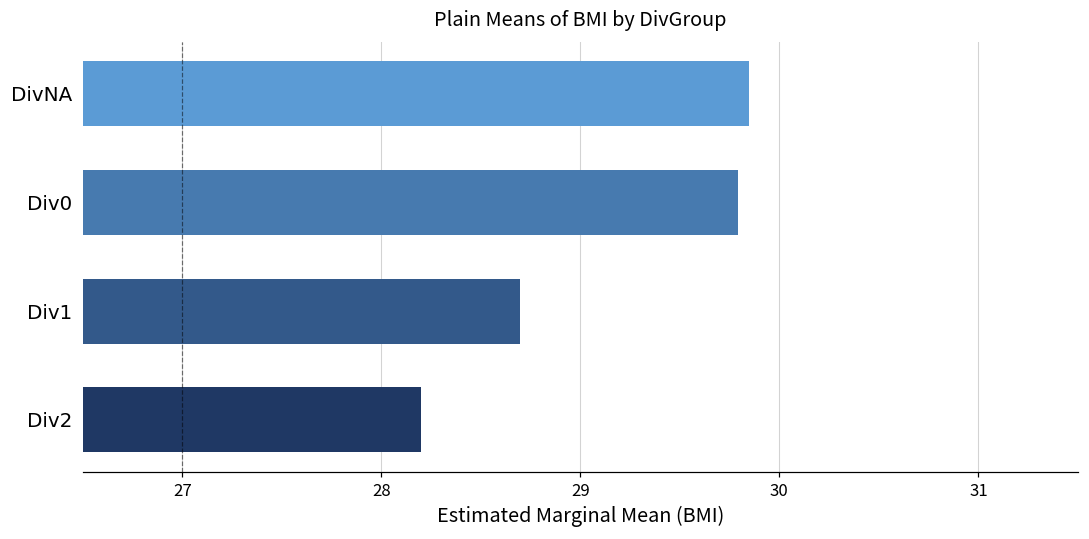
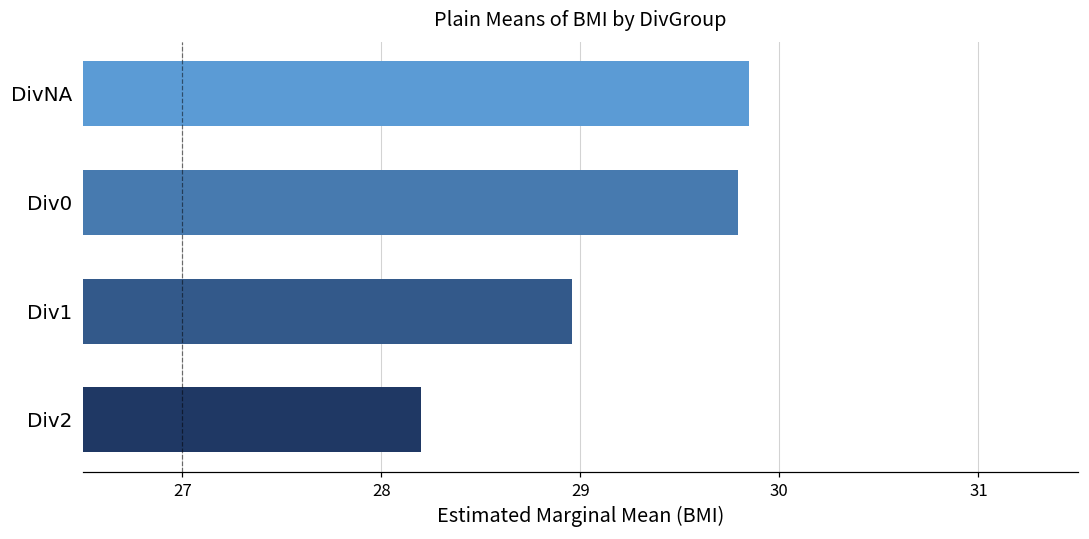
  {
    "DivNA": 29.85,
    "Div0": 29.79,
-   "Div1": 28.70,
+   "Div1": 28.96,
    "Div2": 28.20
  }
